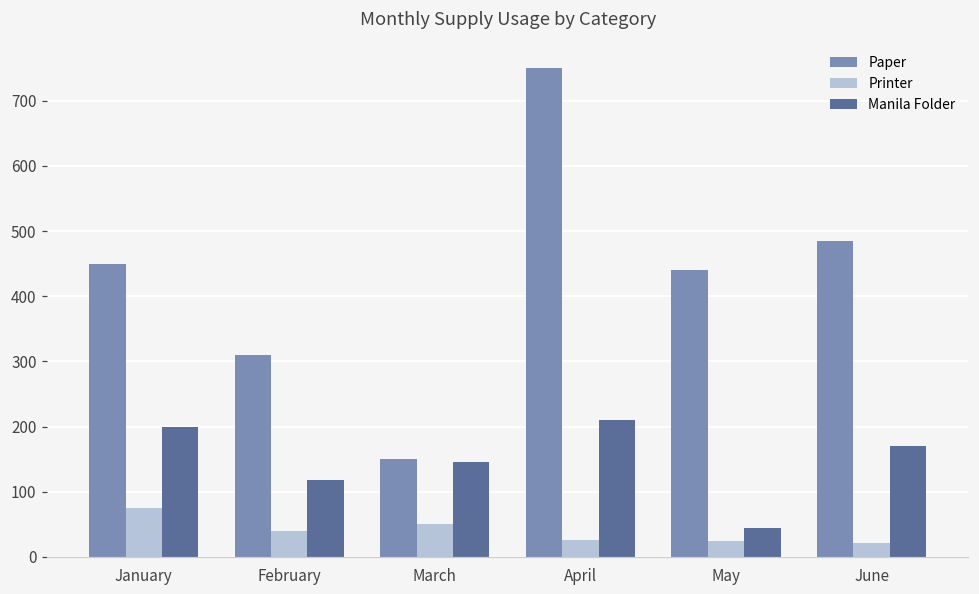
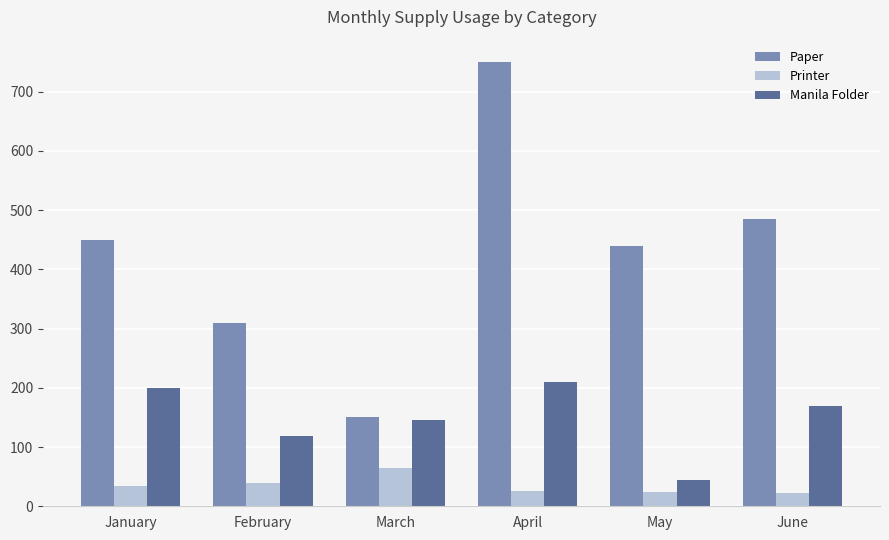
  {
    "Printer": {
-     "January": 80,
+     "January": 30,
      "February": 40,
-     "March": 50,
+     "March": 70,
      "April": 30,
      "May": 20,
      "June": 20
    }
  }
